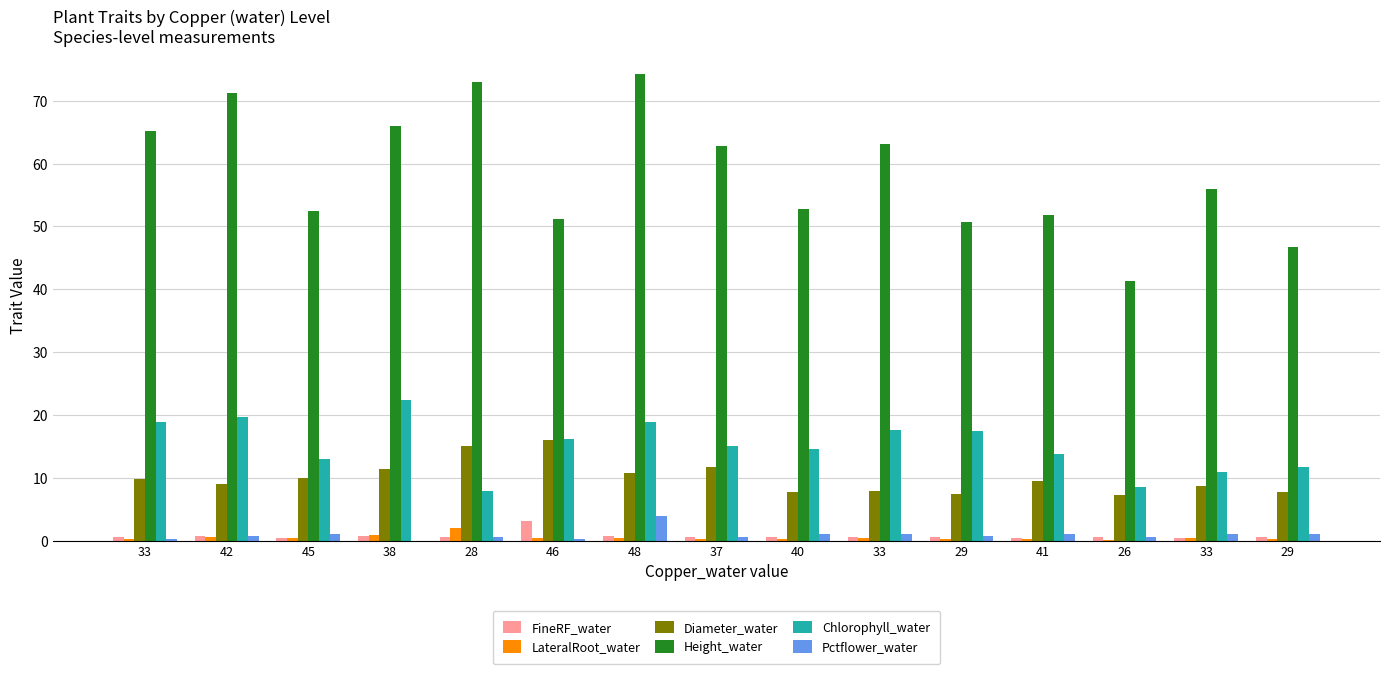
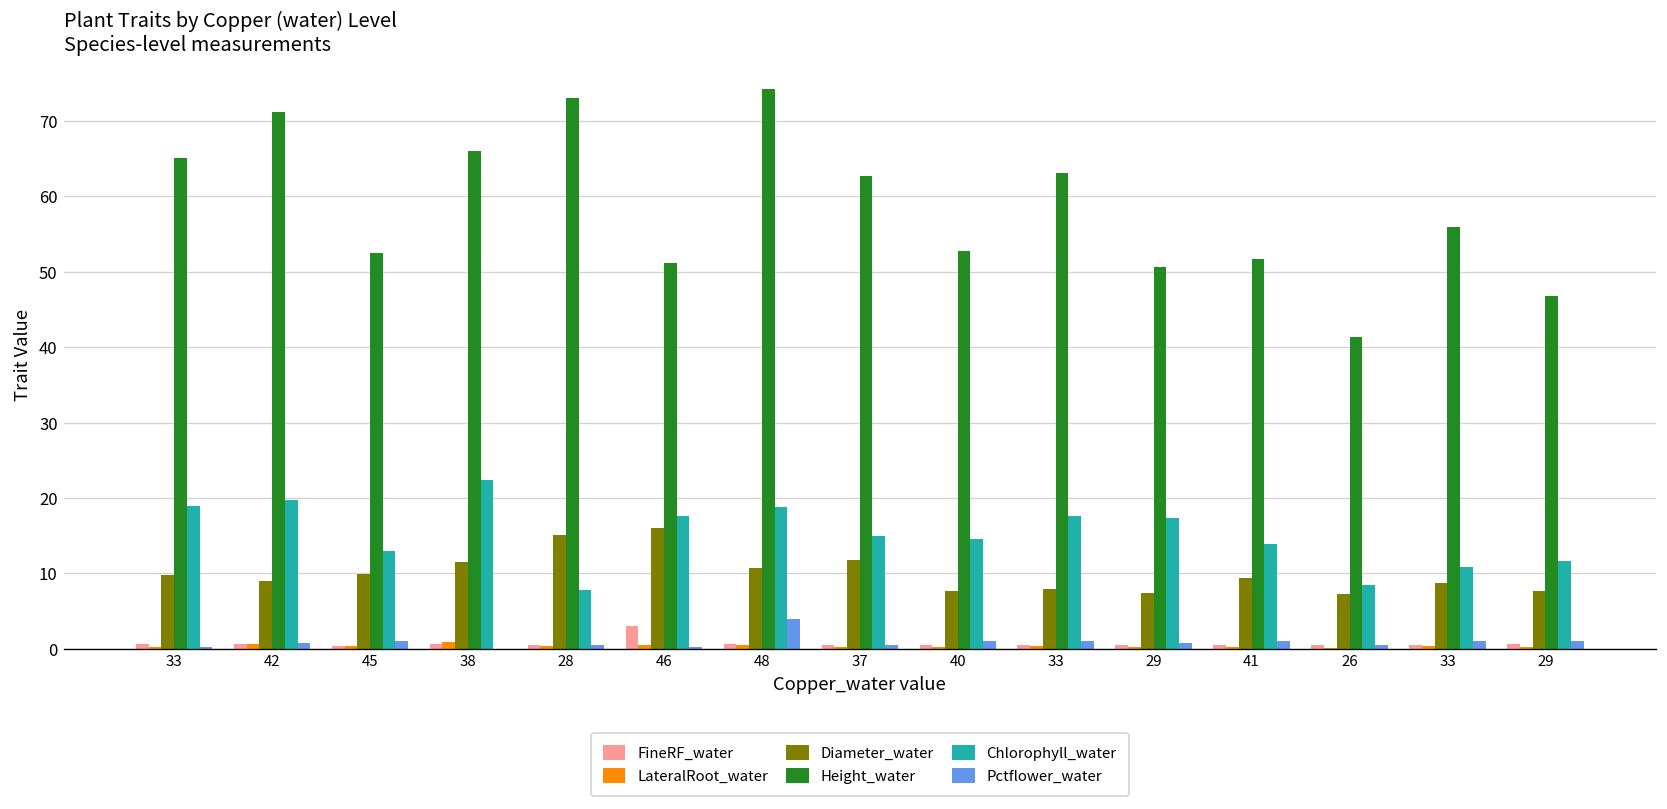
  {
    "FineRF_water": {
      "42": 1,
      "45": 0,
      "38": 1,
      "28": 1,
      "46": 3,
      "48": 1,
      "37": 0,
      "40": 1,
      "41": 0,
      "26": 1
    },
    "LateralRoot_water": {
      "42": 1,
      "38": 1,
-     "28": 2,
+     "28": 0,
      "46": 0,
      "48": 0
    },
    "Diameter_water": {
      "42": 9,
      "45": 10,
      "38": 11,
      "28": 15,
      "46": 16,
      "48": 11,
      "37": 12,
      "40": 8,
      "41": 9,
      "26": 7
    },
    "Height_water": {
      "42": 71,
      "45": 53,
      "38": 66,
      "28": 73,
      "46": 51,
      "48": 74,
      "37": 63,
      "40": 53,
      "41": 52,
      "26": 41
    },
    "Chlorophyll_water": {
      "42": 20,
      "45": 13,
      "38": 22,
      "28": 8,
-     "46": 16,
+     "46": 18,
      "48": 19,
      "37": 15,
      "40": 15,
      "41": 14,
      "26": 9
    },
    "Pctflower_water": {
      "42": 1,
      "45": 1,
      "38": 0,
      "28": 1,
      "48": 4,
      "37": 1,
      "40": 1,
      "41": 1,
      "26": 1
    }
  }
